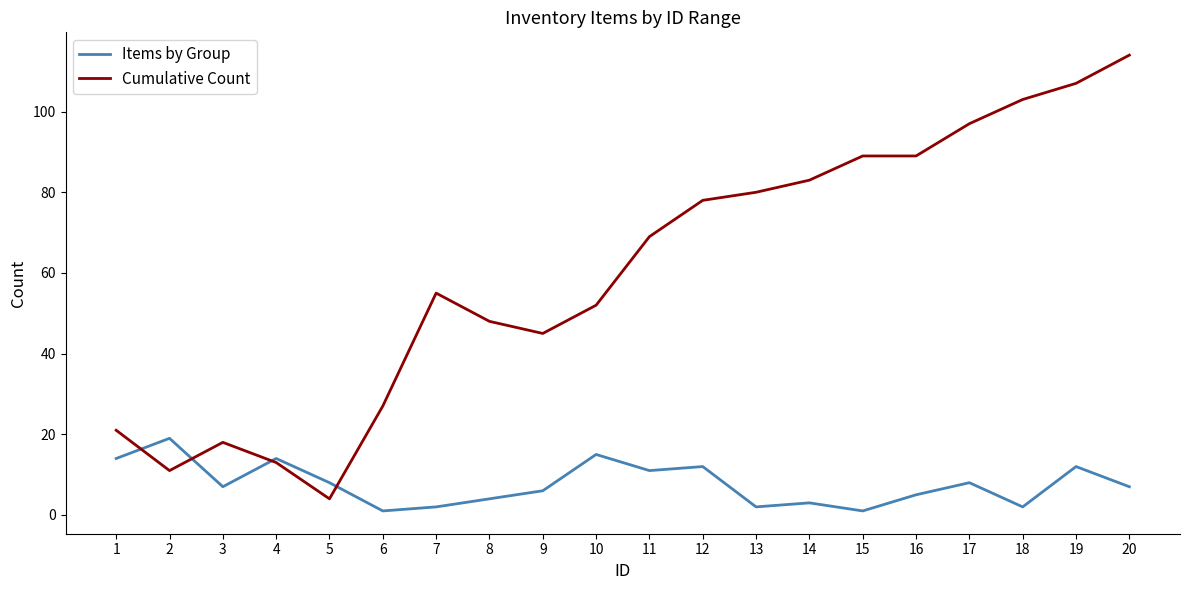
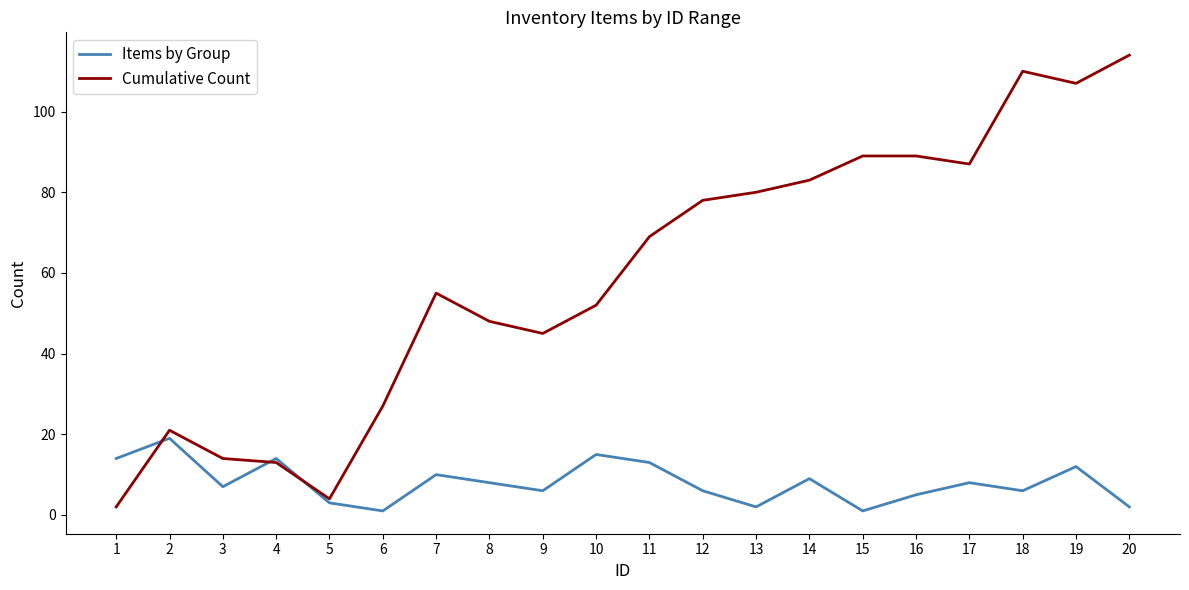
  {
    "Items by Group": {
      "1": 14,
      "2": 19,
      "3": 7,
      "4": 14,
-     "5": 8,
+     "5": 3,
      "6": 1,
-     "7": 2,
-     "8": 4,
+     "7": 10,
+     "8": 8,
      "9": 6,
      "10": 15,
-     "11": 11,
-     "12": 12,
+     "11": 13,
+     "12": 6,
      "13": 2,
-     "14": 3,
+     "14": 9,
      "15": 1,
      "16": 5,
      "17": 8,
-     "18": 2,
+     "18": 6,
      "19": 12,
-     "20": 7
+     "20": 2
    },
    "Cumulative Count": {
-     "1": 21,
-     "2": 11,
-     "3": 18,
+     "1": 2,
+     "2": 21,
+     "3": 14,
      "4": 13,
      "5": 4,
      "6": 27,
      "7": 55,
      "8": 48,
      "9": 45,
      "10": 52,
      "11": 69,
      "12": 78,
      "13": 80,
      "14": 83,
      "15": 89,
      "16": 89,
-     "17": 97,
-     "18": 103,
+     "17": 87,
+     "18": 110,
      "19": 107,
      "20": 114
    }
  }
